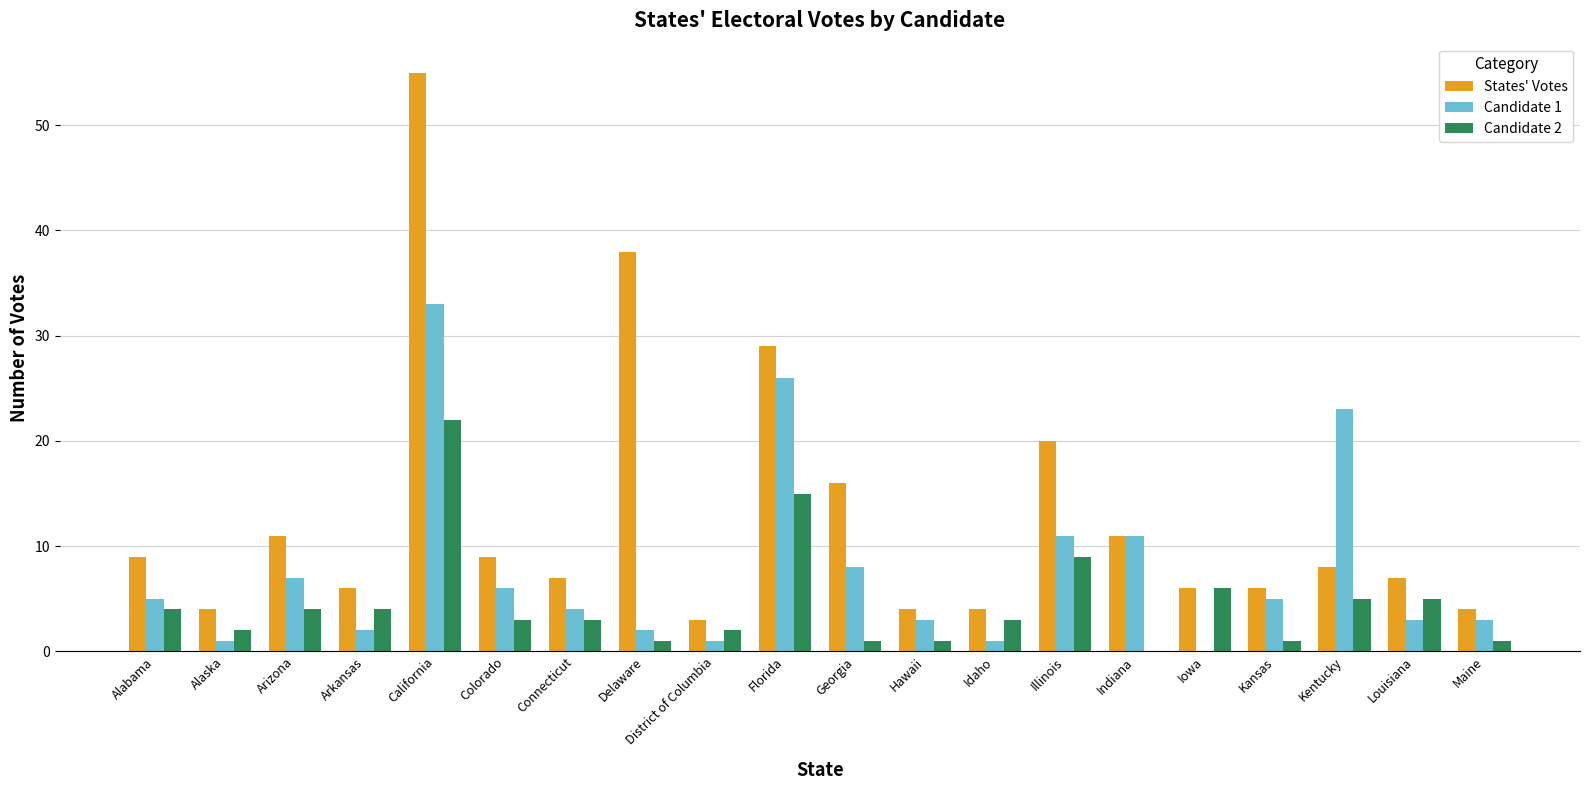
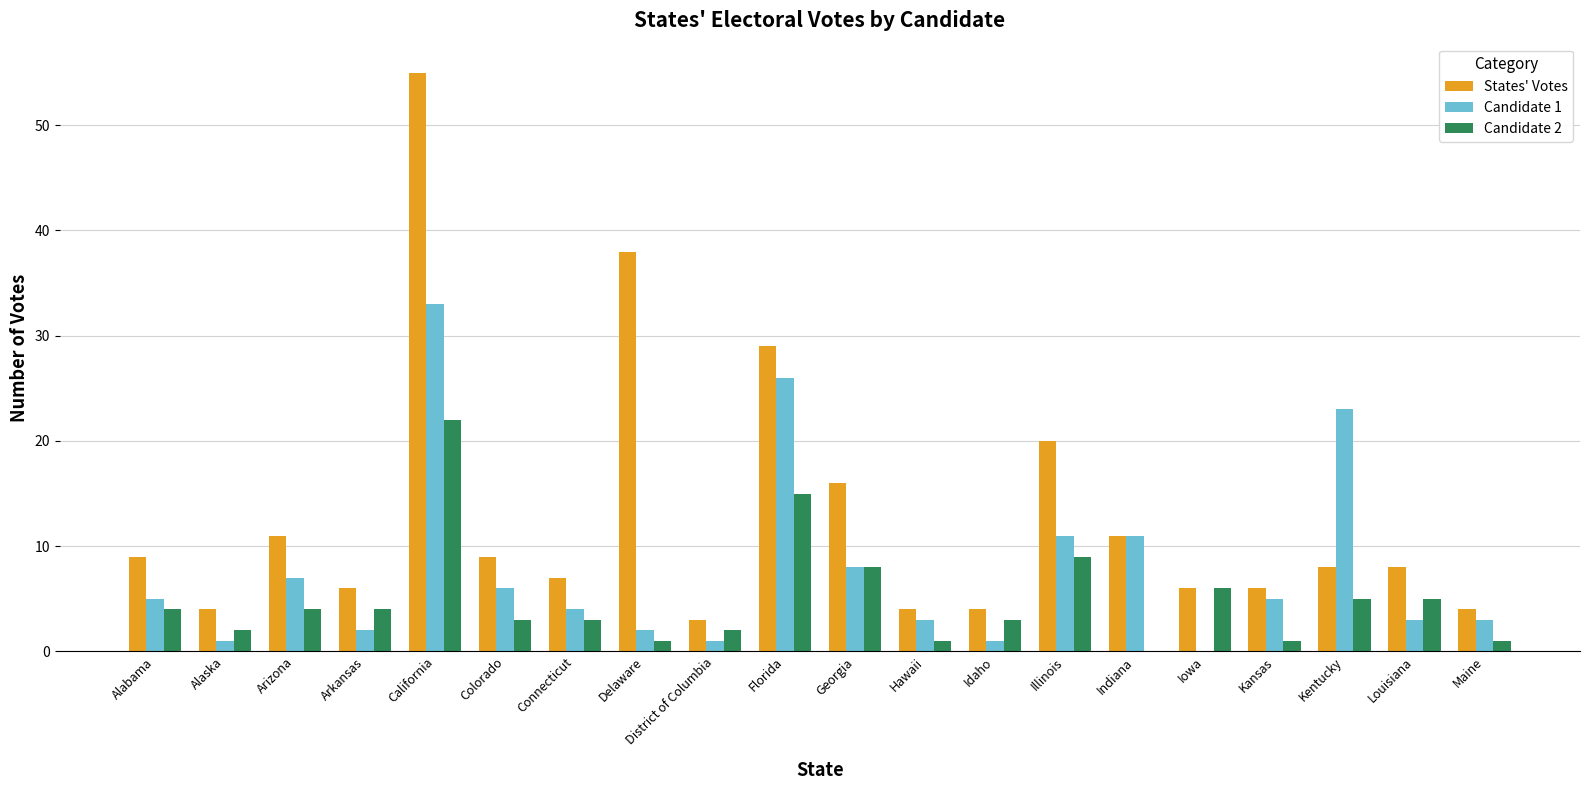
  {
    "States' Votes": {
      "Alabama": 9,
      "Alaska": 4,
      "Arizona": 11,
      "Arkansas": 6,
      "California": 55,
      "Colorado": 9,
      "Connecticut": 7,
      "Delaware": 38,
      "District of Columbia": 3,
      "Florida": 29,
      "Georgia": 16,
      "Hawaii": 4,
      "Idaho": 4,
      "Illinois": 20,
      "Indiana": 11,
      "Iowa": 6,
      "Kansas": 6,
      "Kentucky": 8,
-     "Louisiana": 7,
+     "Louisiana": 8,
      "Maine": 4
    },
    "Candidate 1": {
      "Alabama": 5,
      "Alaska": 1,
      "Arizona": 7,
      "Arkansas": 2,
      "California": 33,
      "Colorado": 6,
      "Connecticut": 4,
      "Delaware": 2,
      "District of Columbia": 1,
      "Florida": 26,
      "Georgia": 8,
      "Hawaii": 3,
      "Idaho": 1,
      "Illinois": 11,
      "Indiana": 11,
      "Iowa": 0,
      "Kansas": 5,
      "Kentucky": 23,
      "Louisiana": 3,
      "Maine": 3
    },
    "Candidate 2": {
      "Alabama": 4,
      "Alaska": 2,
      "Arizona": 4,
      "Arkansas": 4,
      "California": 22,
      "Colorado": 3,
      "Connecticut": 3,
      "Delaware": 1,
      "District of Columbia": 2,
      "Florida": 15,
-     "Georgia": 1,
+     "Georgia": 8,
      "Hawaii": 1,
      "Idaho": 3,
      "Illinois": 9,
      "Indiana": 0,
      "Iowa": 6,
      "Kansas": 1,
      "Kentucky": 5,
      "Louisiana": 5,
      "Maine": 1
    }
  }
